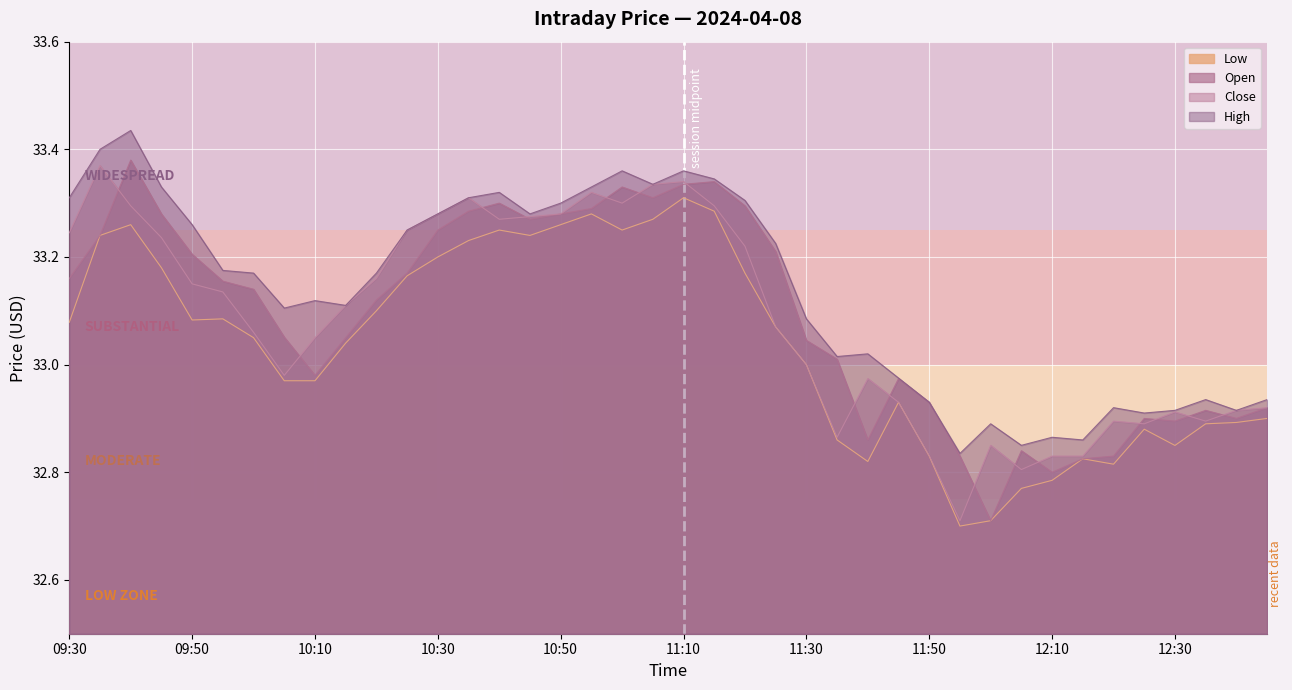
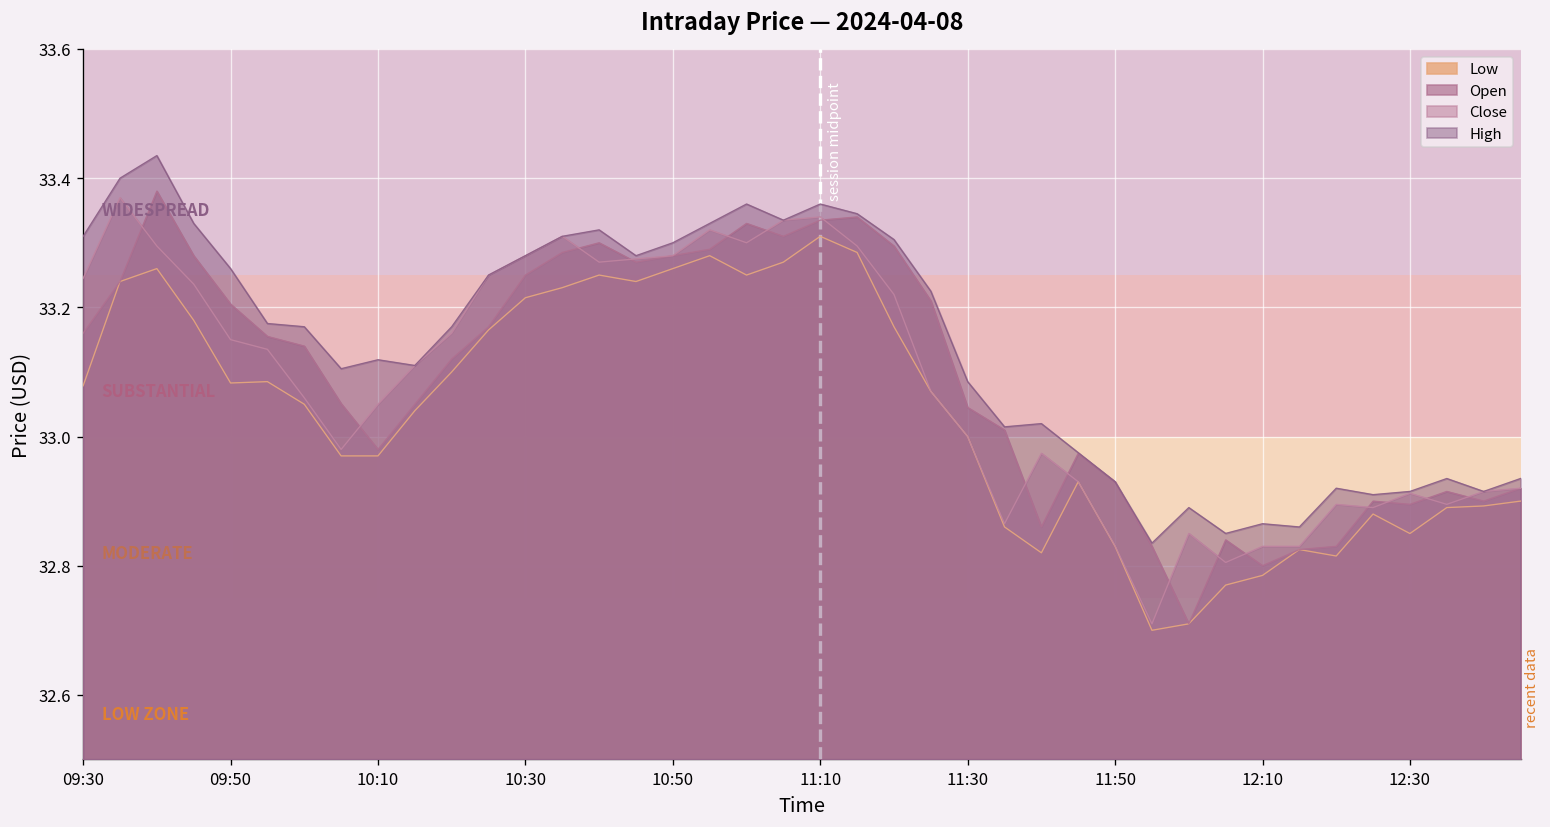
  {
    "Low": {
      "09:30": 33.08,
      "09:50": 33.08,
      "10:10": 32.97,
-     "10:30": 33.20,
+     "10:30": 33.21,
      "10:50": 33.26,
      "11:10": 33.31,
      "12:10": 32.78,
      "12:30": 32.85
    }
  }
